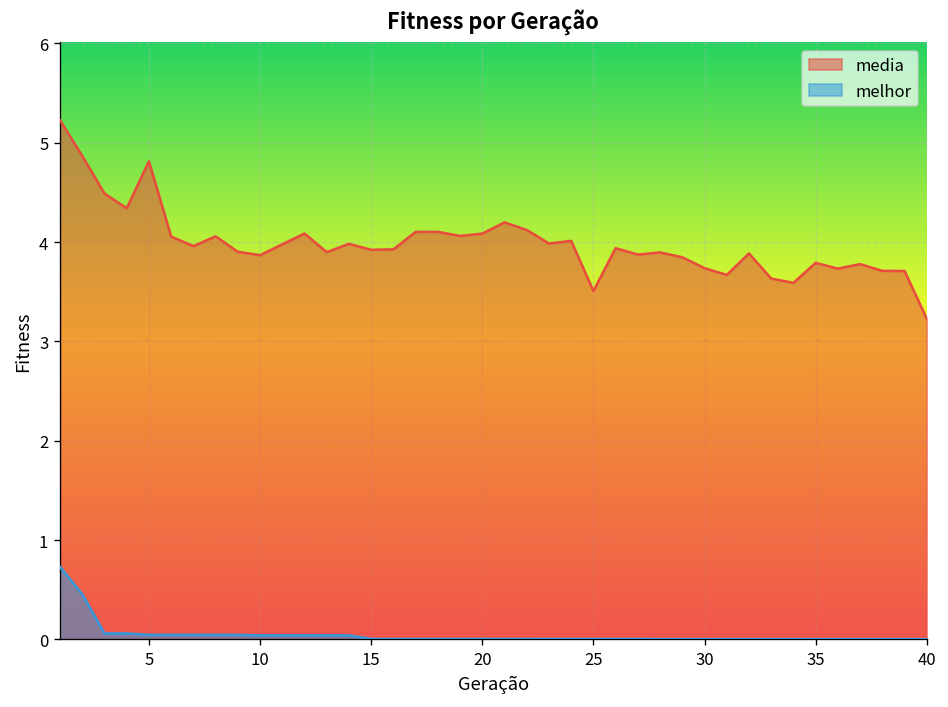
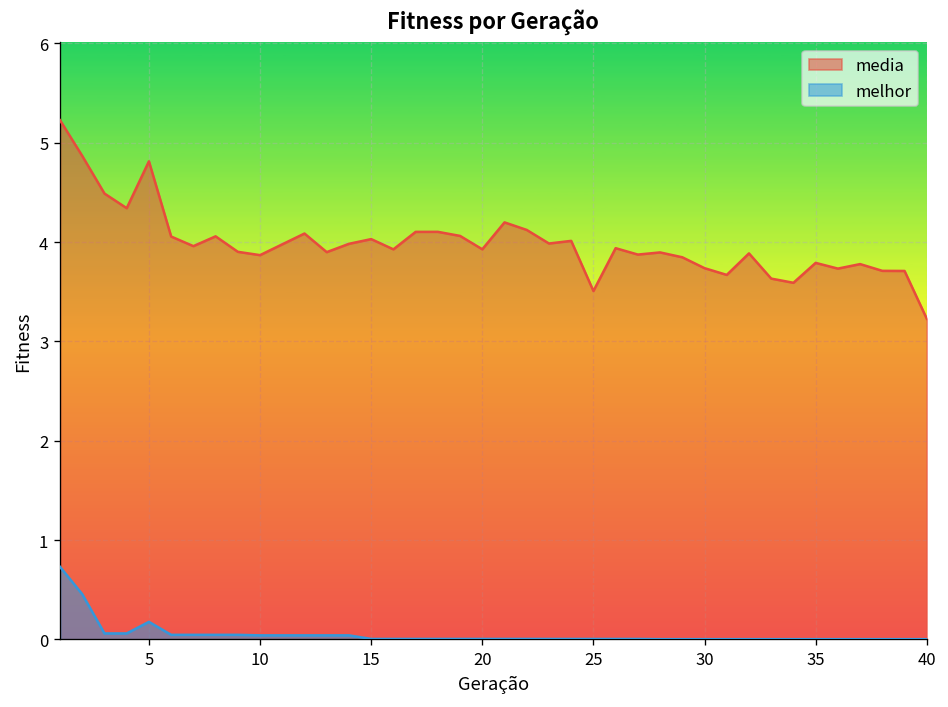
  {
    "media": {
      "5": 4.8,
      "10": 3.9,
-     "15": 3.9,
-     "20": 4.1,
+     "15": 4.0,
+     "20": 3.9,
      "25": 3.5,
      "30": 3.7,
      "35": 3.8,
      "40": 3.2
    },
    "melhor": {
-     "5": 0.0,
+     "5": 0.2,
      "10": 0.0,
      "15": 0.0,
      "20": 0.0,
      "25": 0.0,
      "30": 0.0,
      "35": 0.0,
      "40": 0.0
    }
  }
